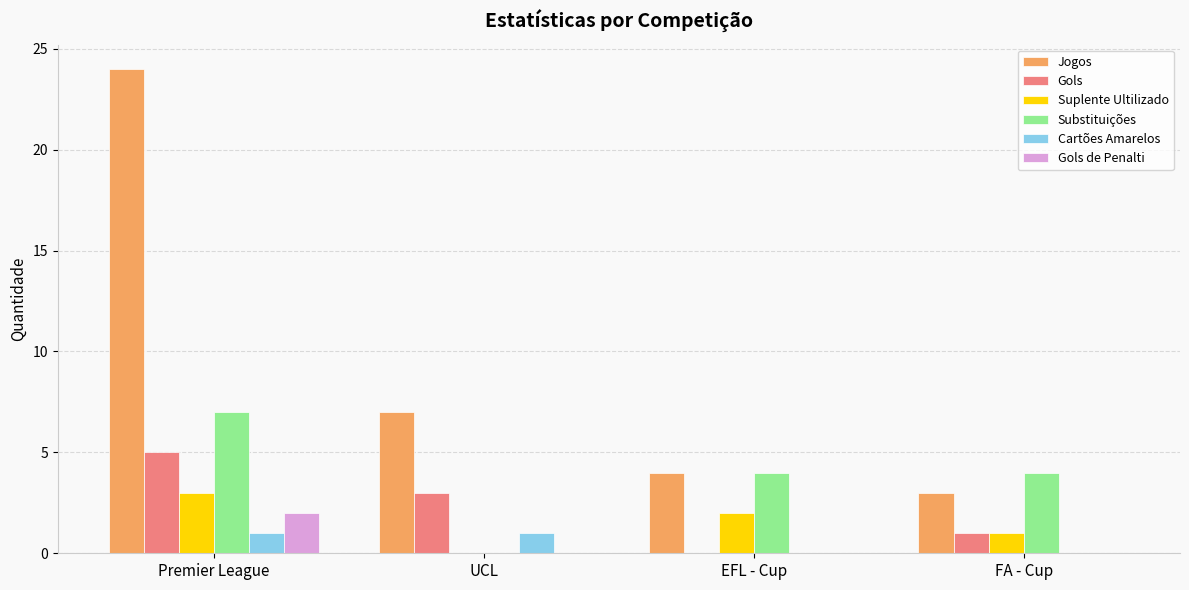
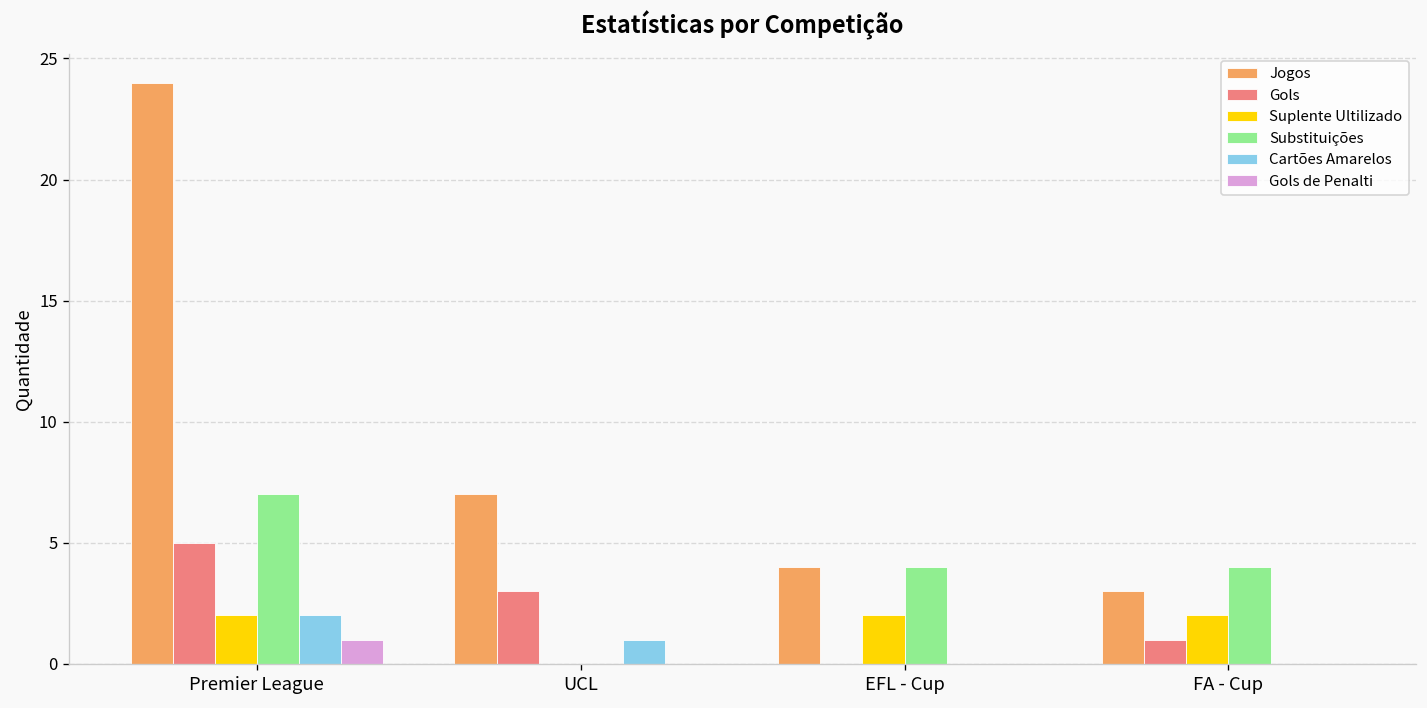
  {
    "Suplente Ultilizado": {
-     "Premier League": 3,
+     "Premier League": 2,
      "UCL": 0,
      "EFL - Cup": 2,
-     "FA - Cup": 1
+     "FA - Cup": 2
    },
    "Substituições": {
      "Premier League": 7,
      "UCL": 0,
      "EFL - Cup": 4,
      "FA - Cup": 4
    },
    "Cartões Amarelos": {
-     "Premier League": 1,
+     "Premier League": 2,
      "UCL": 1,
      "EFL - Cup": 0,
      "FA - Cup": 0
    },
    "Gols de Penalti": {
-     "Premier League": 2,
+     "Premier League": 1,
      "UCL": 0,
      "EFL - Cup": 0,
      "FA - Cup": 0
    }
  }
